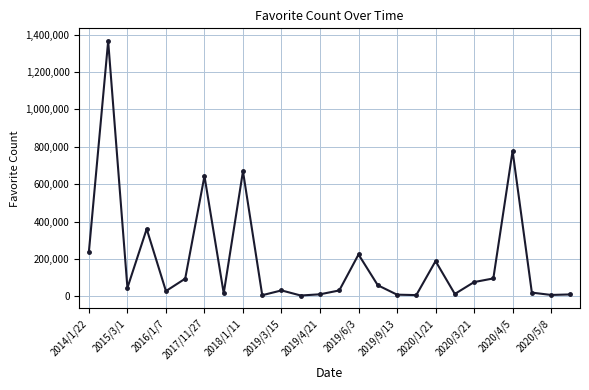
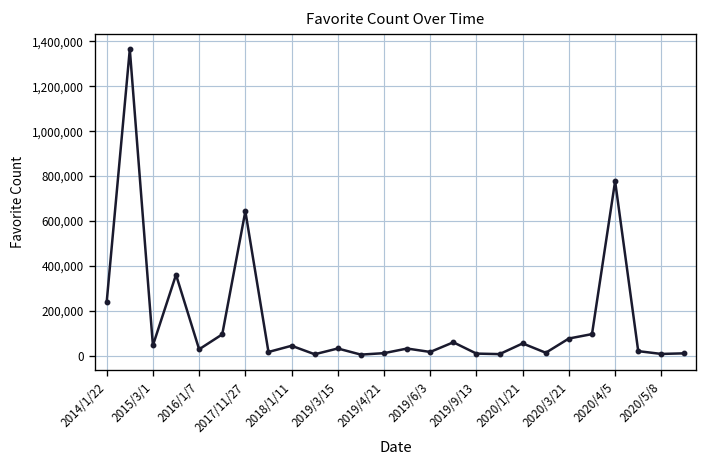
  {
    "2014/1/22": "240,000",
    "2015/3/1": "50,000",
    "2016/1/7": "30,000",
    "2017/11/27": "640,000",
-   "2018/1/11": "670,000",
+   "2018/1/11": "40,000",
    "2019/3/15": "30,000",
    "2019/4/21": "10,000",
-   "2019/6/3": "220,000",
+   "2019/6/3": "20,000",
    "2019/9/13": "10,000",
-   "2020/1/21": "190,000",
+   "2020/1/21": "50,000",
    "2020/3/21": "80,000",
    "2020/4/5": "780,000",
    "2020/5/8": "10,000"
  }
